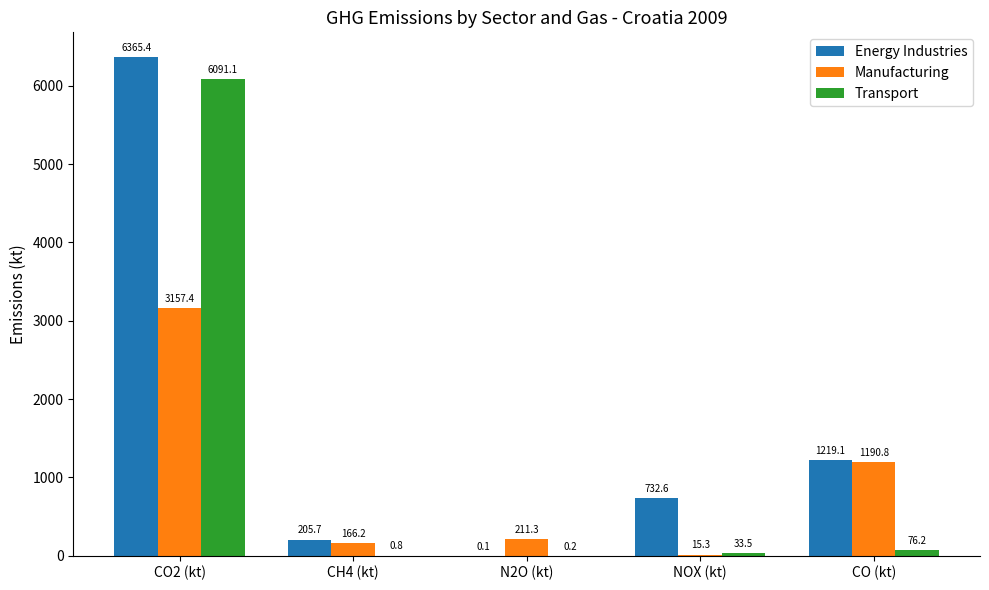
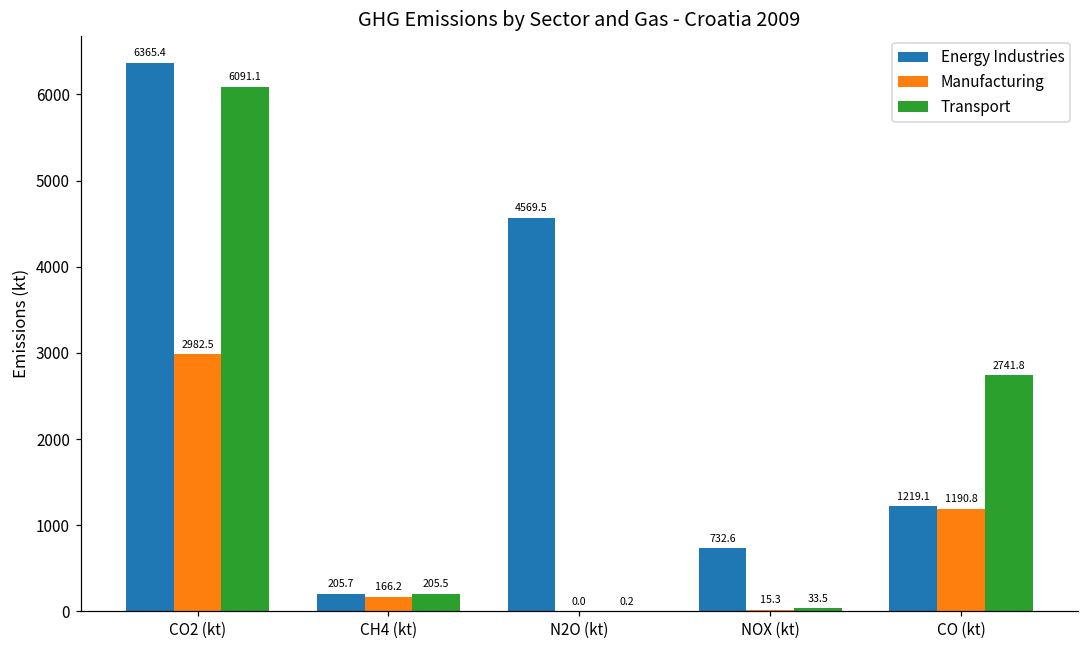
  {
    "Energy Industries": {
      "CO2 (kt)": 6365.4,
      "CH4 (kt)": 205.7,
-     "N2O (kt)": 0.1,
+     "N2O (kt)": 4569.5,
      "NOX (kt)": 732.6,
      "CO (kt)": 1219.1
    },
    "Manufacturing": {
-     "CO2 (kt)": 3157.4,
+     "CO2 (kt)": 2982.5,
      "CH4 (kt)": 166.2,
-     "N2O (kt)": 211.3,
+     "N2O (kt)": 0.0,
      "NOX (kt)": 15.3,
      "CO (kt)": 1190.8
    },
    "Transport": {
      "CO2 (kt)": 6091.1,
-     "CH4 (kt)": 0.8,
+     "CH4 (kt)": 205.5,
      "N2O (kt)": 0.2,
      "NOX (kt)": 33.5,
-     "CO (kt)": 76.2
+     "CO (kt)": 2741.8
    }
  }
